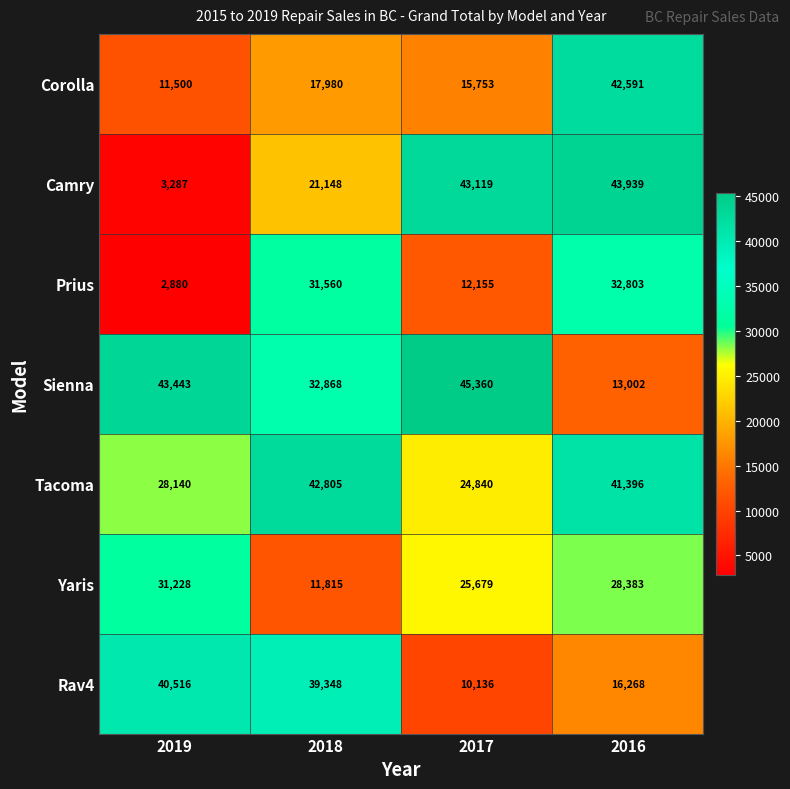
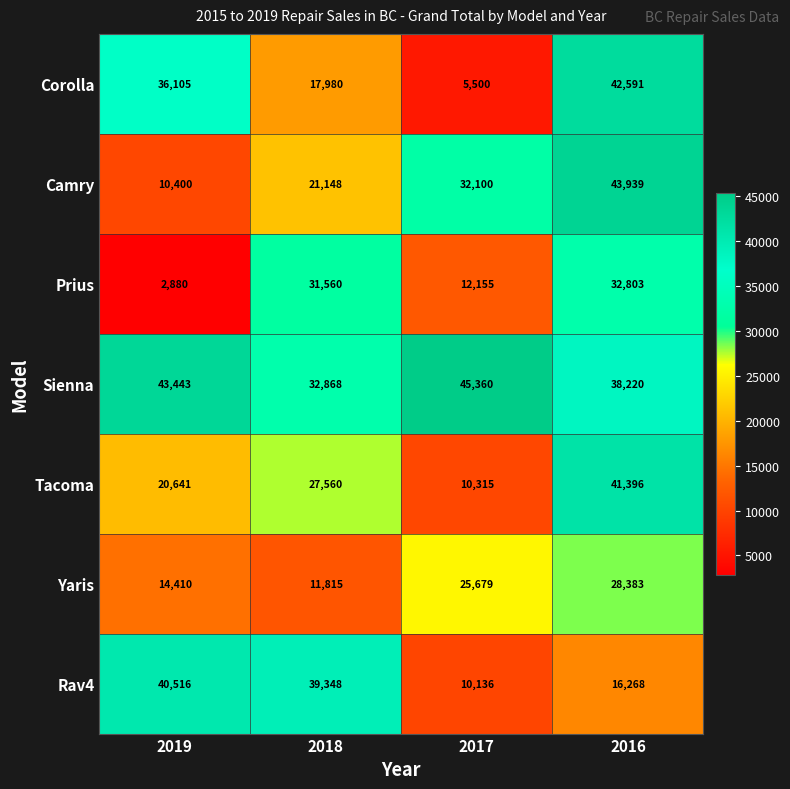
  {
    "Corolla": {
-     "2019": "11,500",
+     "2019": "36,105",
      "2018": "17,980",
-     "2017": "15,753",
+     "2017": "5,500",
      "2016": "42,591"
    },
    "Camry": {
-     "2019": "3,287",
+     "2019": "10,400",
      "2018": "21,148",
-     "2017": "43,119",
+     "2017": "32,100",
      "2016": "43,939"
    },
    "Prius": {
      "2019": "2,880",
      "2018": "31,560",
      "2017": "12,155",
      "2016": "32,803"
    },
    "Sienna": {
      "2019": "43,443",
      "2018": "32,868",
      "2017": "45,360",
-     "2016": "13,002"
+     "2016": "38,220"
    },
    "Tacoma": {
-     "2019": "28,140",
-     "2018": "42,805",
-     "2017": "24,840",
+     "2019": "20,641",
+     "2018": "27,560",
+     "2017": "10,315",
      "2016": "41,396"
    },
    "Yaris": {
-     "2019": "31,228",
+     "2019": "14,410",
      "2018": "11,815",
      "2017": "25,679",
      "2016": "28,383"
    },
    "Rav4": {
      "2019": "40,516",
      "2018": "39,348",
      "2017": "10,136",
      "2016": "16,268"
    }
  }
